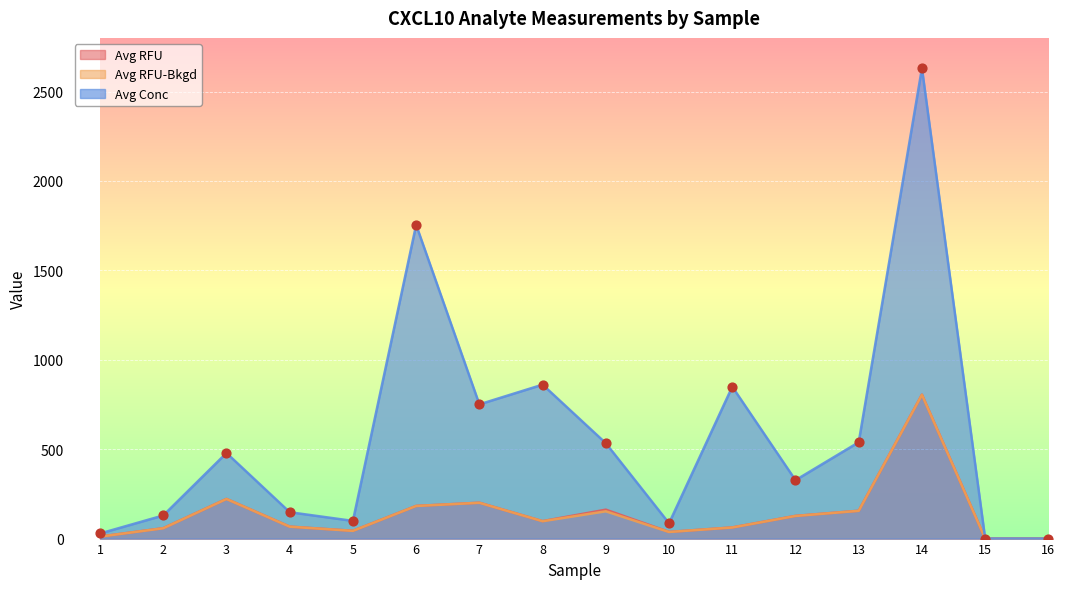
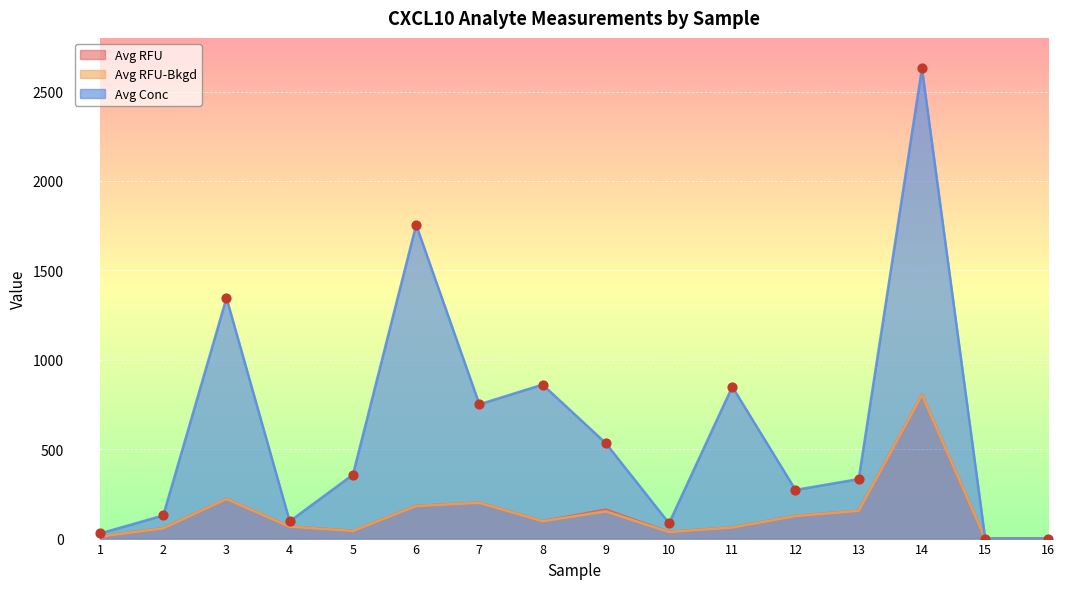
  {
    "Avg Conc": {
      "1": 30,
      "2": 130,
-     "3": 480,
-     "4": 150,
-     "5": 100,
+     "3": 1350,
+     "4": 100,
+     "5": 360,
      "6": 1750,
      "7": 750,
      "8": 860,
      "9": 530,
      "10": 90,
      "11": 850,
-     "12": 330,
-     "13": 540,
+     "12": 270,
+     "13": 330,
      "14": 2630
    }
  }
